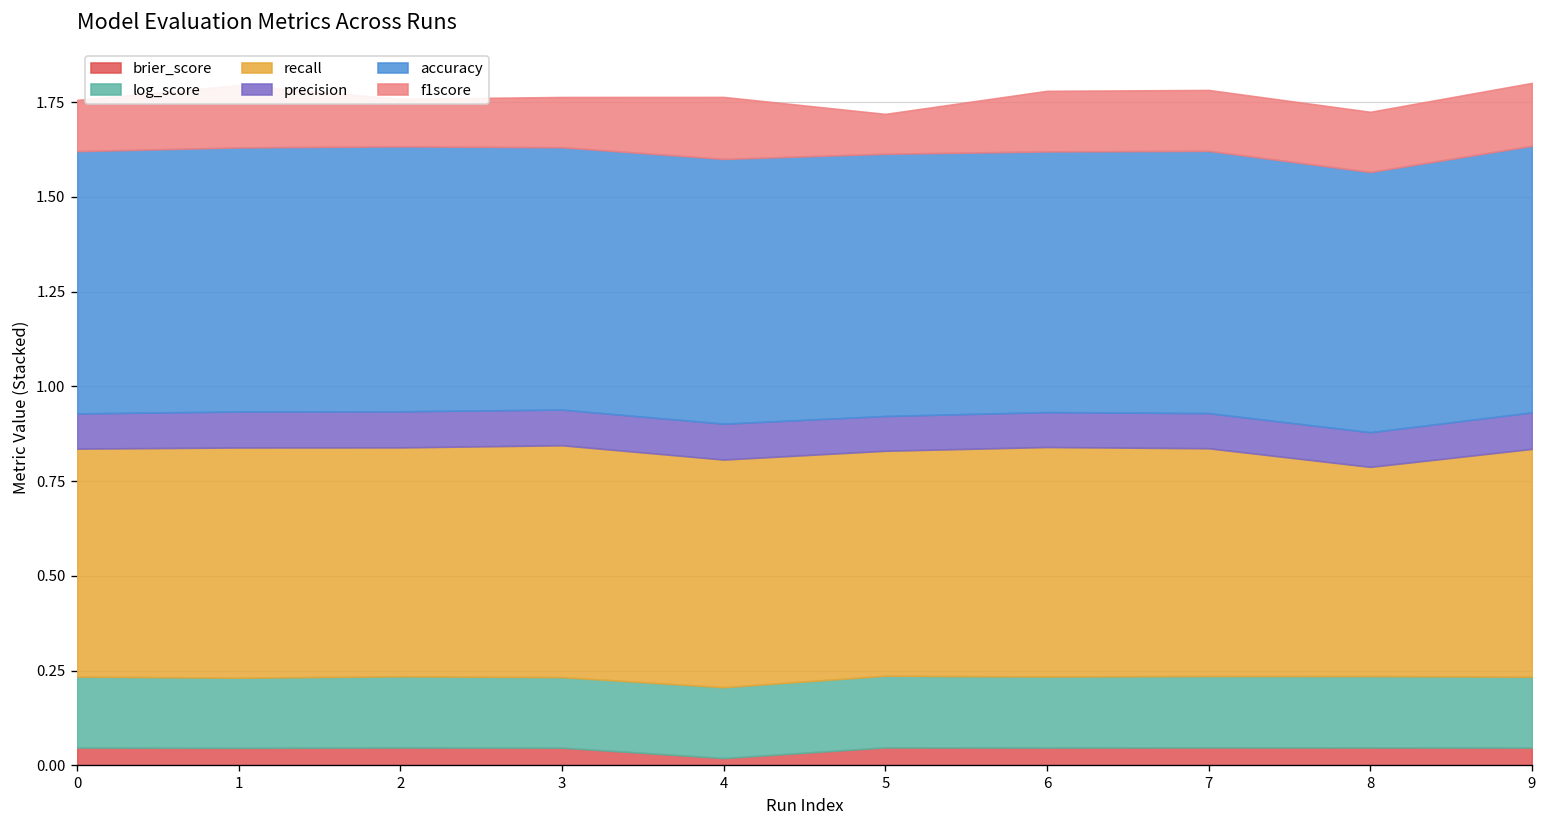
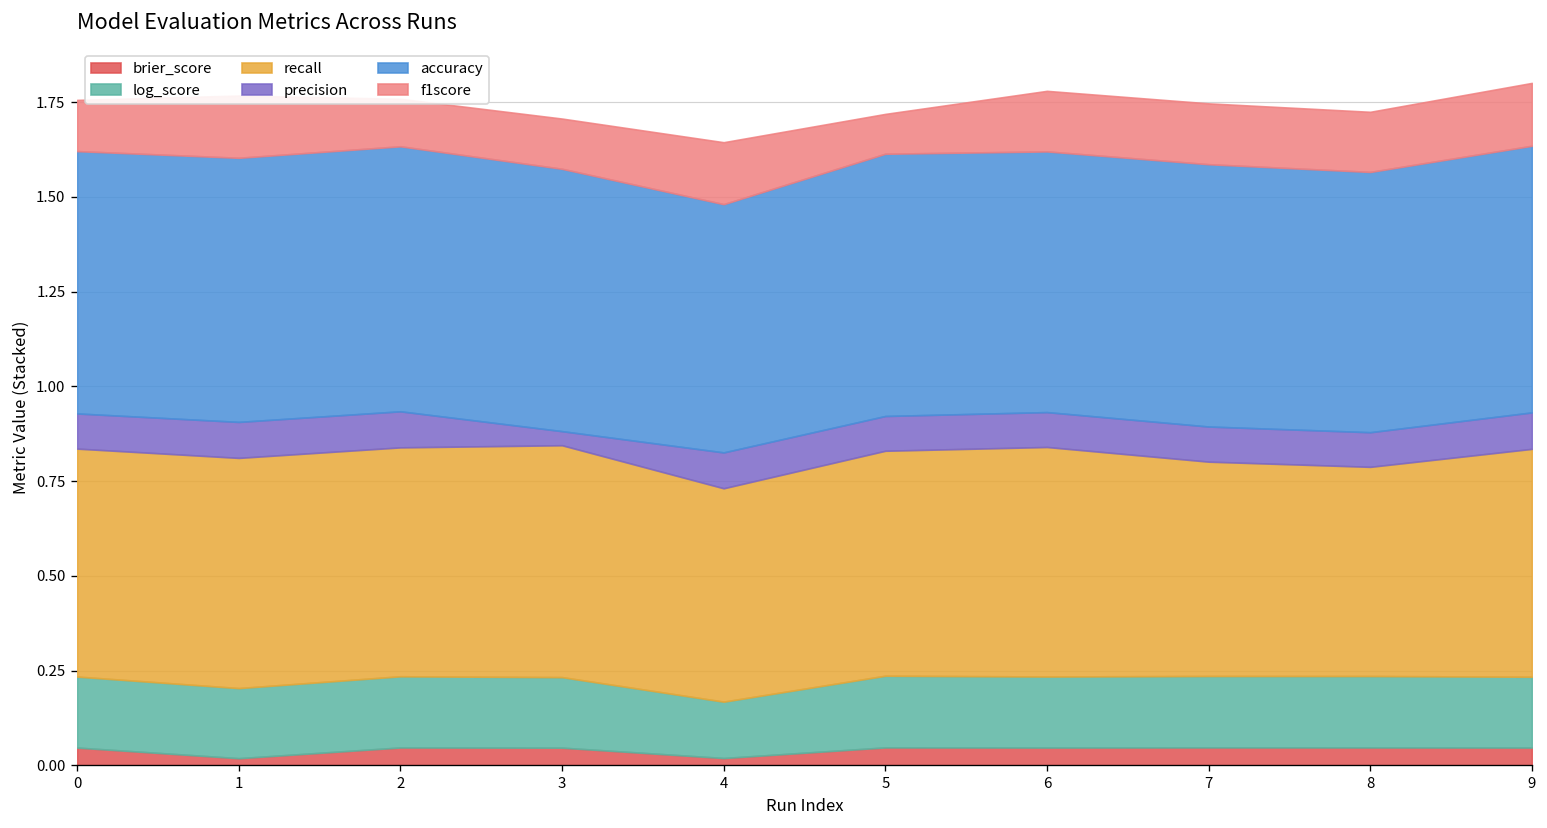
  {
    "brier_score": {
      "0": 0.05,
-     "1": 0.05,
+     "1": 0.02,
      "2": 0.05,
      "3": 0.05,
      "4": 0.02,
      "5": 0.05,
      "6": 0.05,
      "7": 0.05,
      "8": 0.05,
      "9": 0.05
    },
    "log_score": {
      "0": 0.19,
      "1": 0.18,
      "2": 0.19,
      "3": 0.19,
-     "4": 0.19,
+     "4": 0.15,
      "5": 0.19,
      "6": 0.19,
      "7": 0.19,
      "8": 0.19,
      "9": 0.19
    },
    "recall": {
      "0": 0.60,
      "1": 0.61,
      "2": 0.60,
      "3": 0.61,
-     "4": 0.60,
+     "4": 0.56,
      "5": 0.59,
      "6": 0.61,
-     "7": 0.60,
+     "7": 0.57,
      "8": 0.55,
      "9": 0.60
    },
    "precision": {
      "0": 0.09,
      "1": 0.09,
      "2": 0.10,
-     "3": 0.09,
+     "3": 0.04,
      "4": 0.09,
      "5": 0.09,
      "6": 0.09,
      "7": 0.09,
      "8": 0.09,
      "9": 0.10
    },
    "accuracy": {
      "0": 0.69,
      "1": 0.70,
      "2": 0.70,
      "3": 0.69,
-     "4": 0.70,
+     "4": 0.66,
      "5": 0.69,
      "6": 0.69,
      "7": 0.69,
      "8": 0.69,
      "9": 0.70
    },
    "f1score": {
      "0": 0.14,
      "3": 0.13,
      "4": 0.16,
      "5": 0.11,
      "6": 0.16,
      "7": 0.16,
      "8": 0.16,
      "9": 0.17
    }
  }
